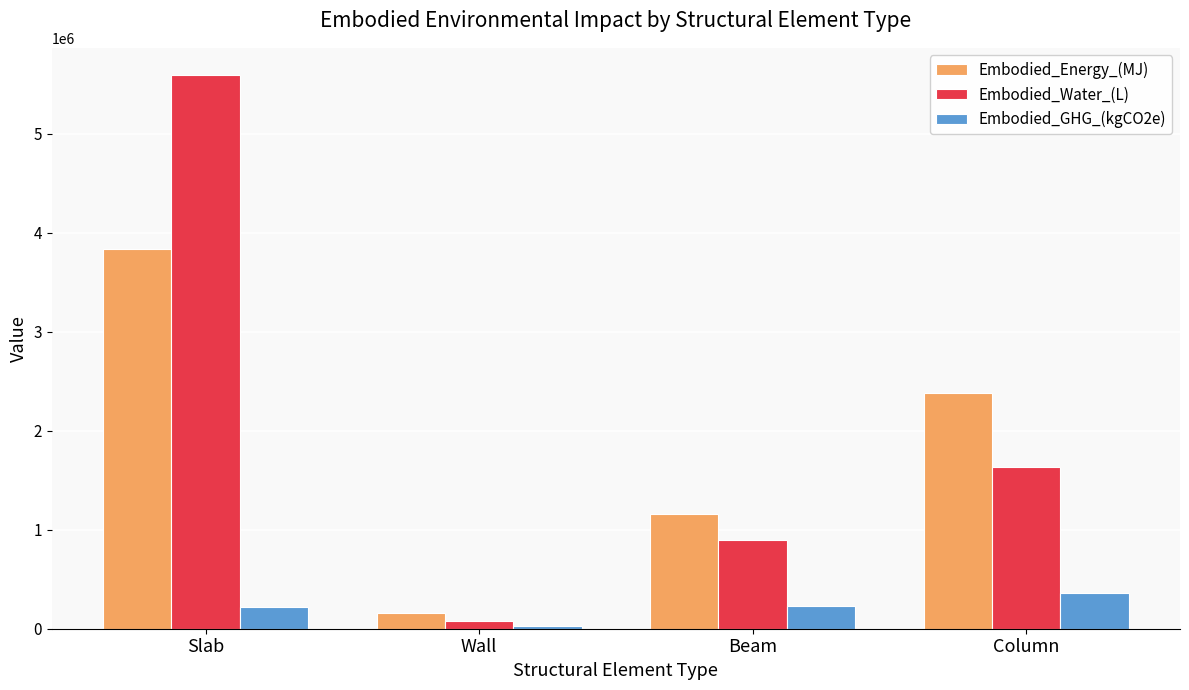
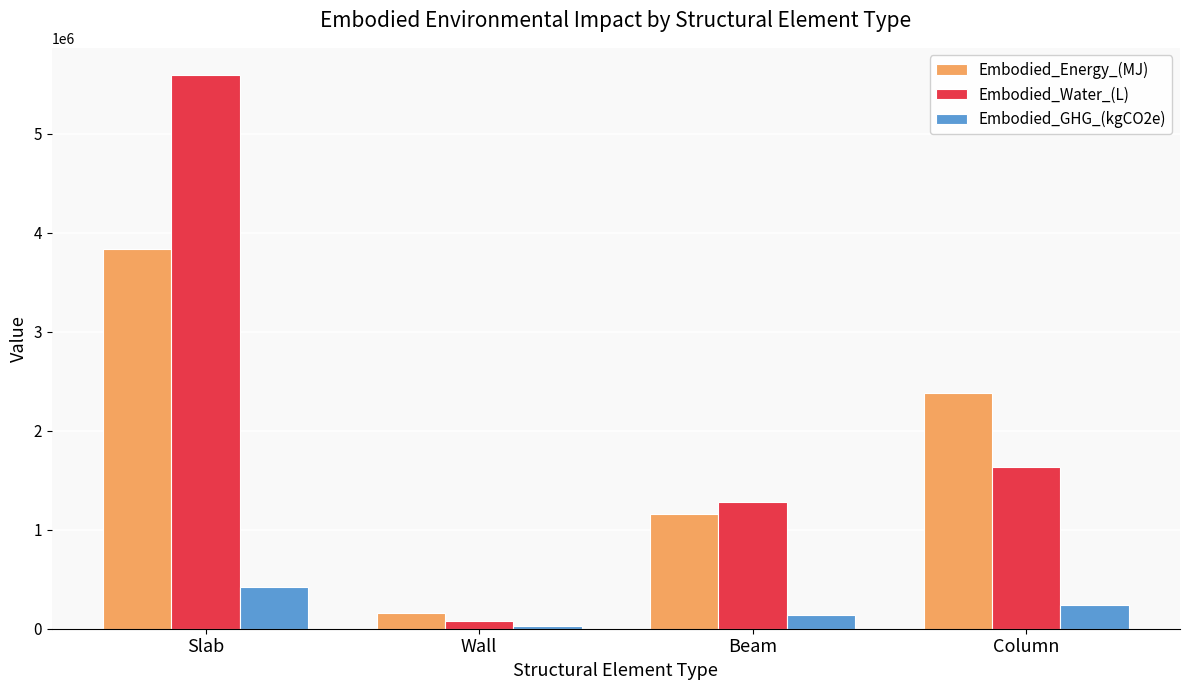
  {
    "Embodied_Energy_(MJ)": {
      "Slab": 3800000,
      "Wall": 200000,
      "Beam": 1200000,
      "Column": 2400000
    },
    "Embodied_Water_(L)": {
      "Slab": 5600000,
      "Wall": 100000,
-     "Beam": 900000,
+     "Beam": 1300000,
      "Column": 1600000
    },
    "Embodied_GHG_(kgCO2e)": {
-     "Slab": 200000,
+     "Slab": 400000,
      "Wall": 0,
-     "Beam": 200000,
-     "Column": 400000
+     "Beam": 100000,
+     "Column": 200000
    }
  }
